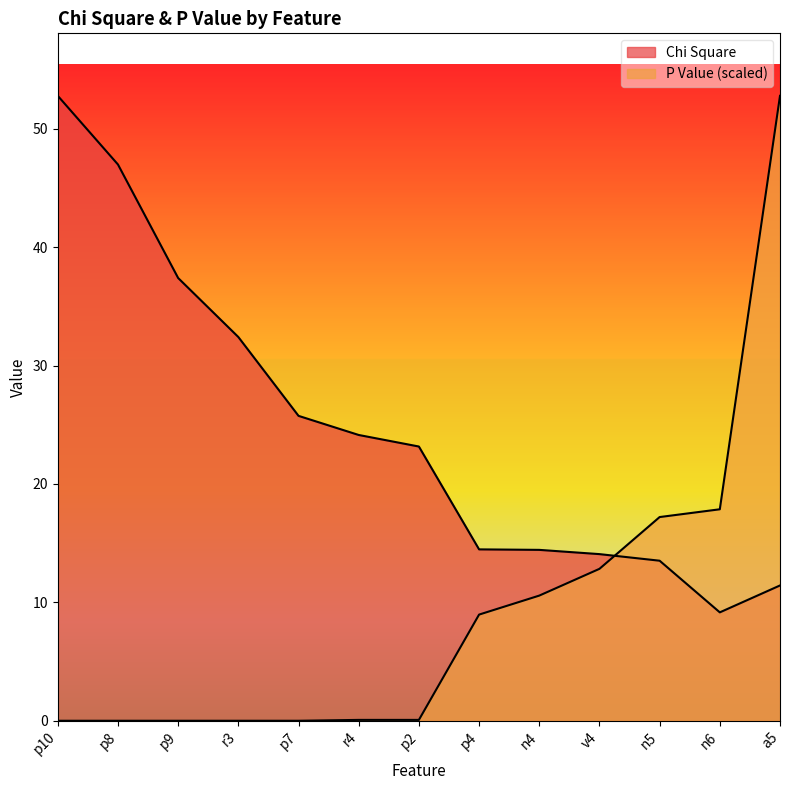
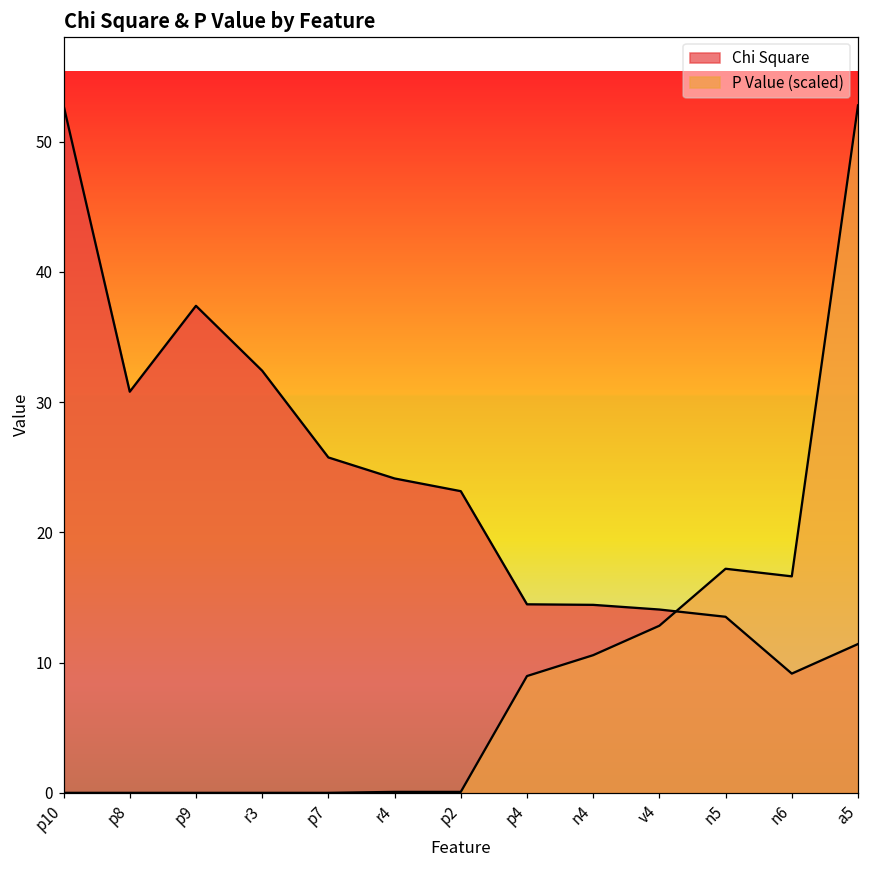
  {
    "Chi Square": {
      "p10": 52.8,
-     "p8": 47.0,
+     "p8": 30.8,
      "p9": 37.4,
      "r3": 32.4,
      "p7": 25.7,
      "r4": 24.1,
      "p2": 23.2,
      "p4": 14.5,
      "n4": 14.4,
      "v4": 14.1,
      "n5": 13.5,
      "n6": 9.2,
      "a5": 11.4
    },
    "P Value (scaled)": {
      "p10": 0.0,
      "p8": 0.0,
      "p9": 0.0,
      "r3": 0.0,
      "p7": 0.0,
      "r4": 0.1,
      "p2": 0.1,
      "p4": 9.0,
      "n4": 10.6,
      "v4": 12.8,
      "n5": 17.2,
-     "n6": 17.9,
+     "n6": 16.6,
      "a5": 52.8
    }
  }
